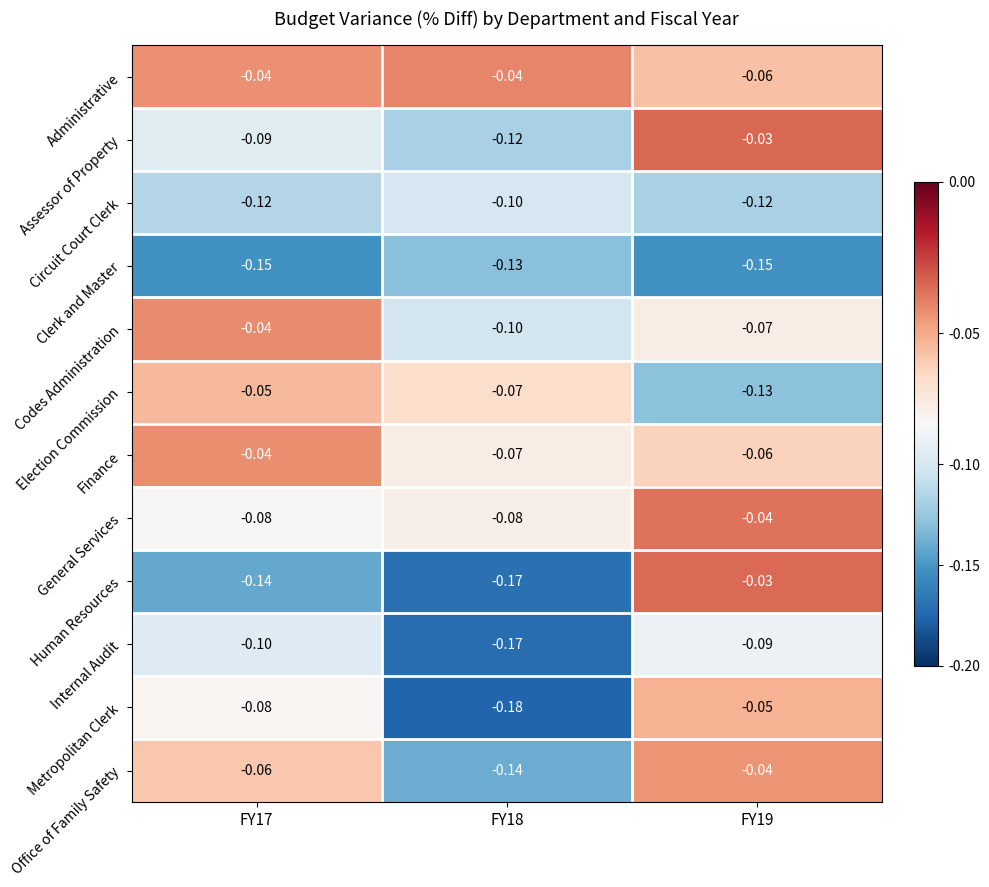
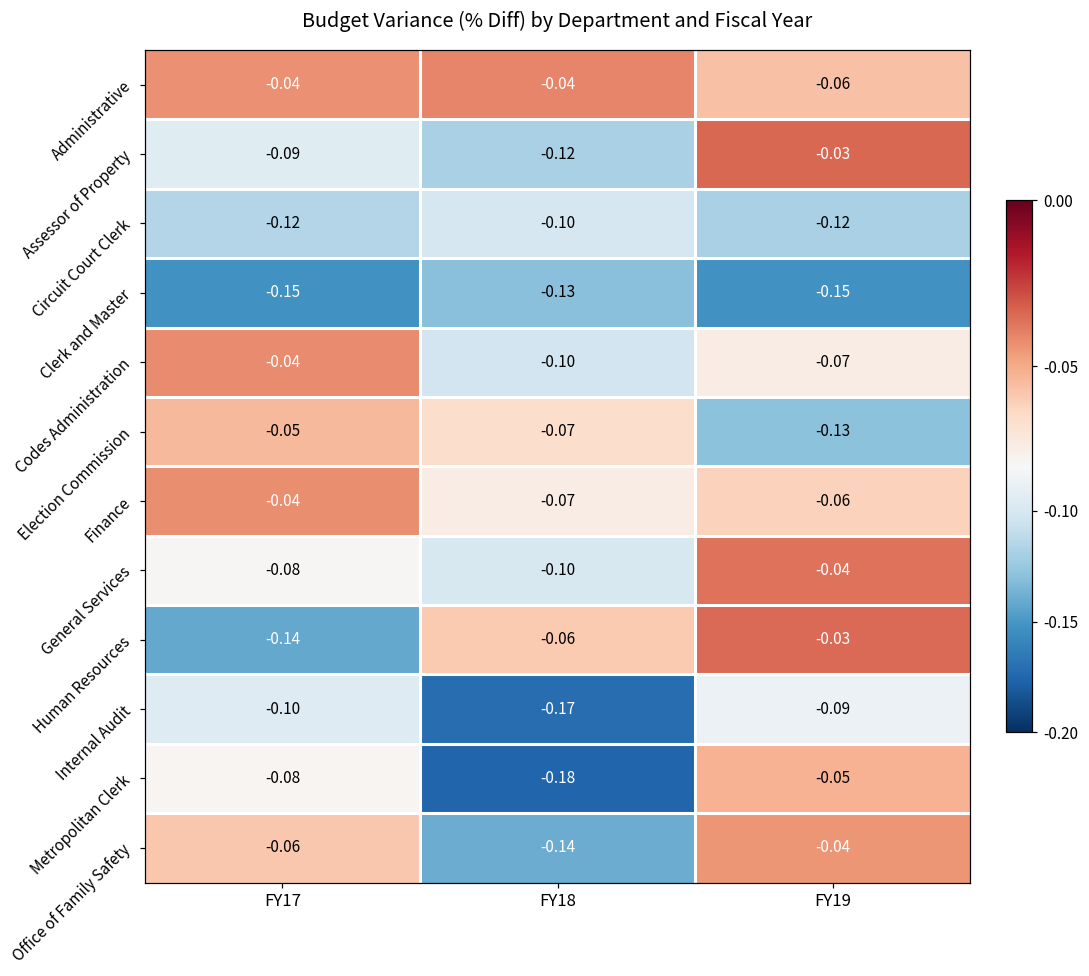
  {
    "Administrative": {
      "FY17": -0.04,
      "FY18": -0.04,
      "FY19": -0.06
    },
    "Assessor of Property": {
      "FY17": -0.09,
      "FY18": -0.12,
      "FY19": -0.03
    },
    "Circuit Court Clerk": {
      "FY17": -0.12,
      "FY18": -0.10,
      "FY19": -0.12
    },
    "Clerk and Master": {
      "FY17": -0.15,
      "FY18": -0.13,
      "FY19": -0.15
    },
    "Codes Administration": {
      "FY17": -0.04,
      "FY18": -0.10,
      "FY19": -0.07
    },
    "Election Commission": {
      "FY17": -0.05,
      "FY18": -0.07,
      "FY19": -0.13
    },
    "Finance": {
      "FY17": -0.04,
      "FY18": -0.07,
      "FY19": -0.06
    },
    "General Services": {
      "FY17": -0.08,
-     "FY18": -0.08,
+     "FY18": -0.10,
      "FY19": -0.04
    },
    "Human Resources": {
      "FY17": -0.14,
-     "FY18": -0.17,
+     "FY18": -0.06,
      "FY19": -0.03
    },
    "Internal Audit": {
      "FY17": -0.10,
      "FY18": -0.17,
      "FY19": -0.09
    },
    "Metropolitan Clerk": {
      "FY17": -0.08,
      "FY18": -0.18,
      "FY19": -0.05
    },
    "Office of Family Safety": {
      "FY17": -0.06,
      "FY18": -0.14,
      "FY19": -0.04
    }
  }
